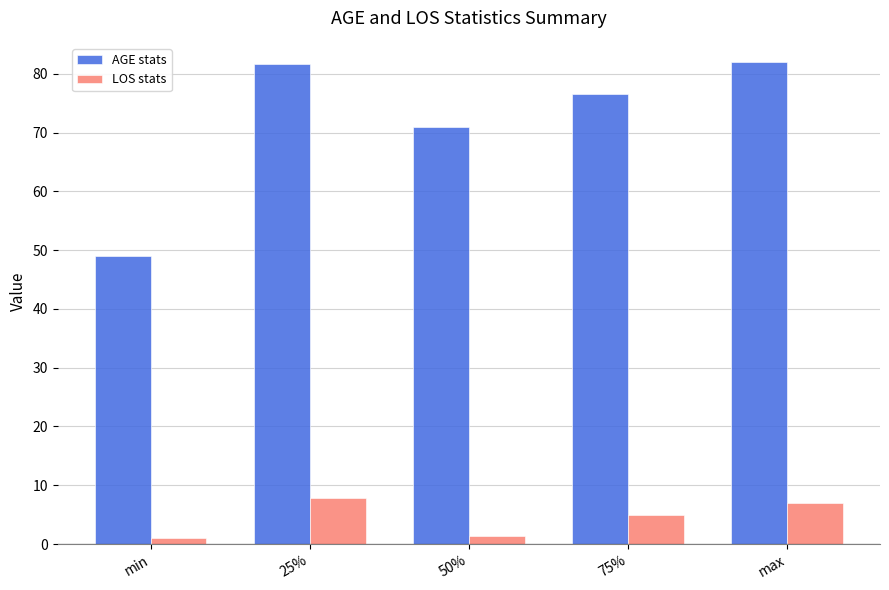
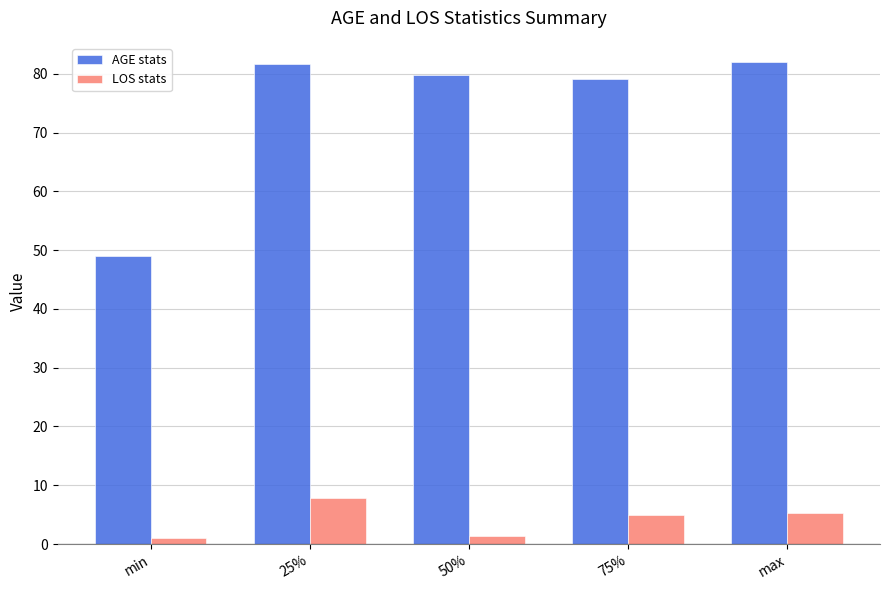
  {
    "AGE stats": {
      "min": 49,
      "25%": 82,
-     "50%": 71,
-     "75%": 77,
+     "50%": 80,
+     "75%": 79,
      "max": 82
    },
    "LOS stats": {
      "min": 1,
      "25%": 8,
      "50%": 1,
      "75%": 5,
-     "max": 7
+     "max": 5
    }
  }
